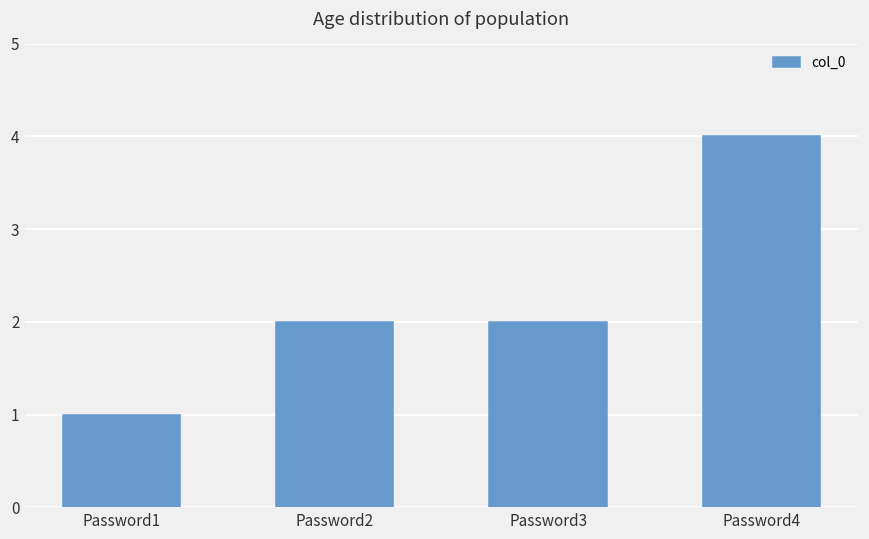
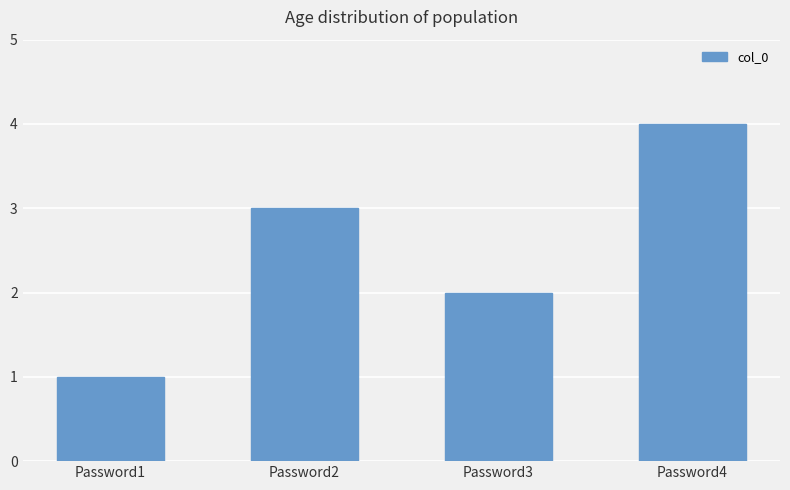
  {
    "Password1": 1,
-   "Password2": 2,
+   "Password2": 3,
    "Password3": 2,
    "Password4": 4
  }
